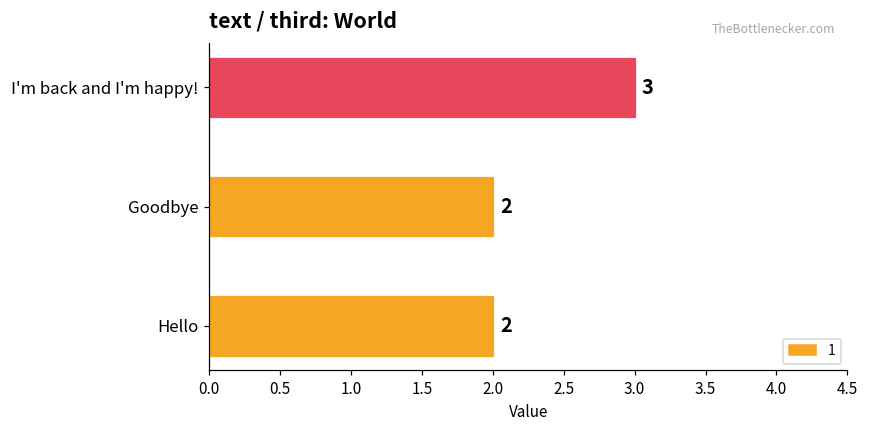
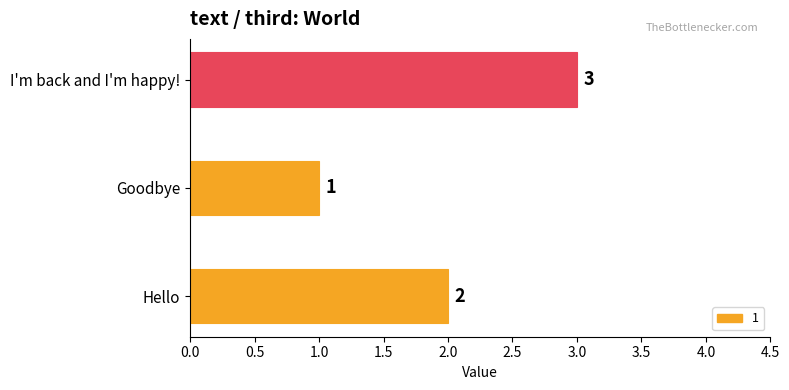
  {
    "I'm back and I'm happy!": 3,
-   "Goodbye": 2,
+   "Goodbye": 1,
    "Hello": 2
  }
